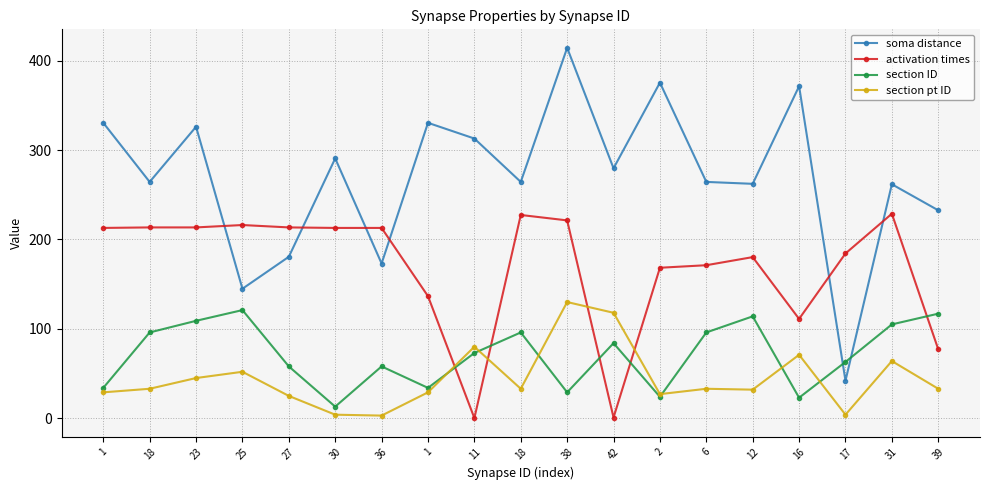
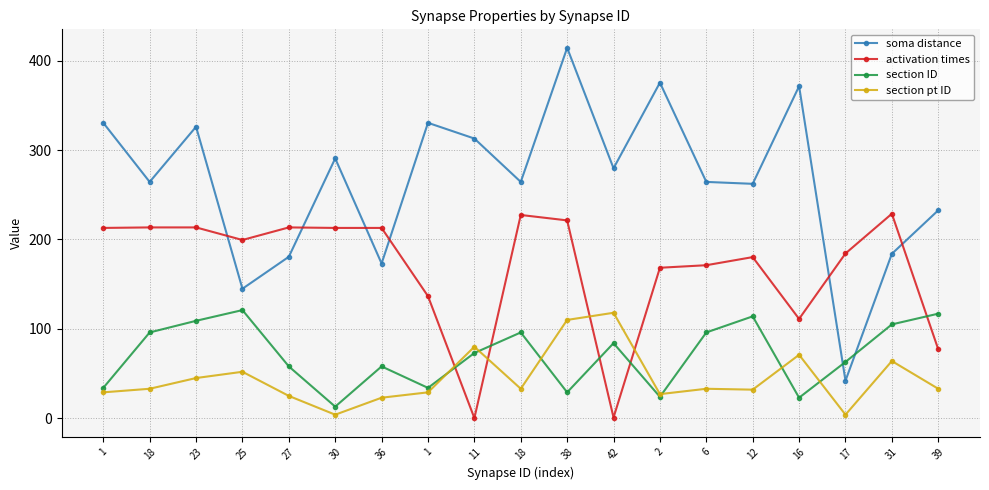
  {
    "soma distance": {
      "23": 330,
      "25": 140,
      "27": 180,
      "30": 290,
      "36": 170,
      "11": 310,
      "38": 410,
      "42": 280,
      "2": 380,
      "6": 260,
      "12": 260,
      "16": 370,
      "17": 40,
-     "31": 260,
+     "31": 180,
      "39": 230
    },
    "activation times": {
      "23": 210,
-     "25": 220,
+     "25": 200,
      "27": 210,
      "30": 210,
      "36": 210,
      "11": 0,
      "38": 220,
      "42": 0,
      "2": 170,
      "6": 170,
      "12": 180,
      "16": 110,
      "17": 180,
      "31": 230,
      "39": 80
    },
    "section ID": {
      "23": 110,
      "25": 120,
      "27": 60,
      "30": 10,
      "36": 60,
      "11": 70,
      "38": 30,
      "42": 80,
      "2": 20,
      "6": 100,
      "12": 110,
      "16": 20,
      "17": 60,
      "31": 110,
      "39": 120
    },
    "section pt ID": {
      "23": 50,
      "25": 50,
      "27": 30,
      "30": 0,
-     "36": 0,
+     "36": 20,
      "11": 80,
-     "38": 130,
+     "38": 110,
      "42": 120,
      "2": 30,
      "6": 30,
      "12": 30,
      "16": 70,
      "17": 0,
      "31": 60,
      "39": 30
    }
  }
